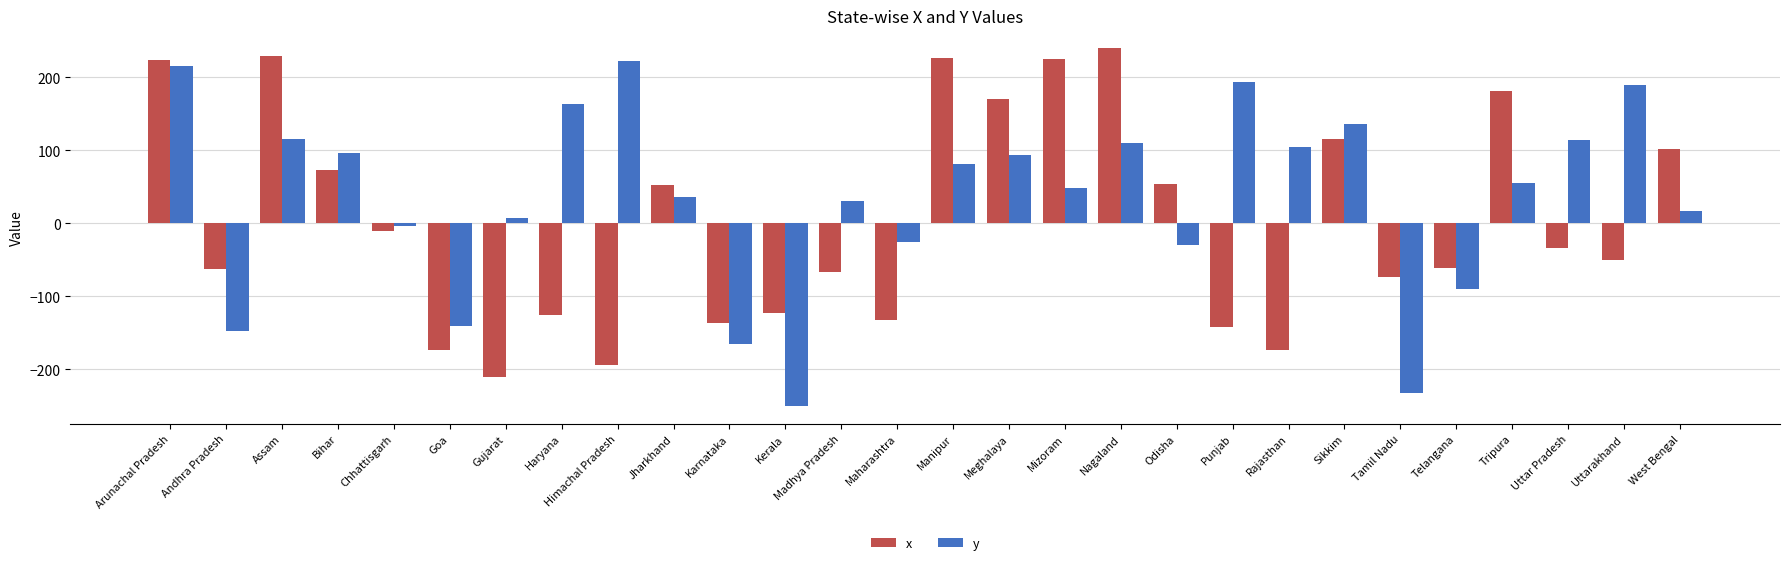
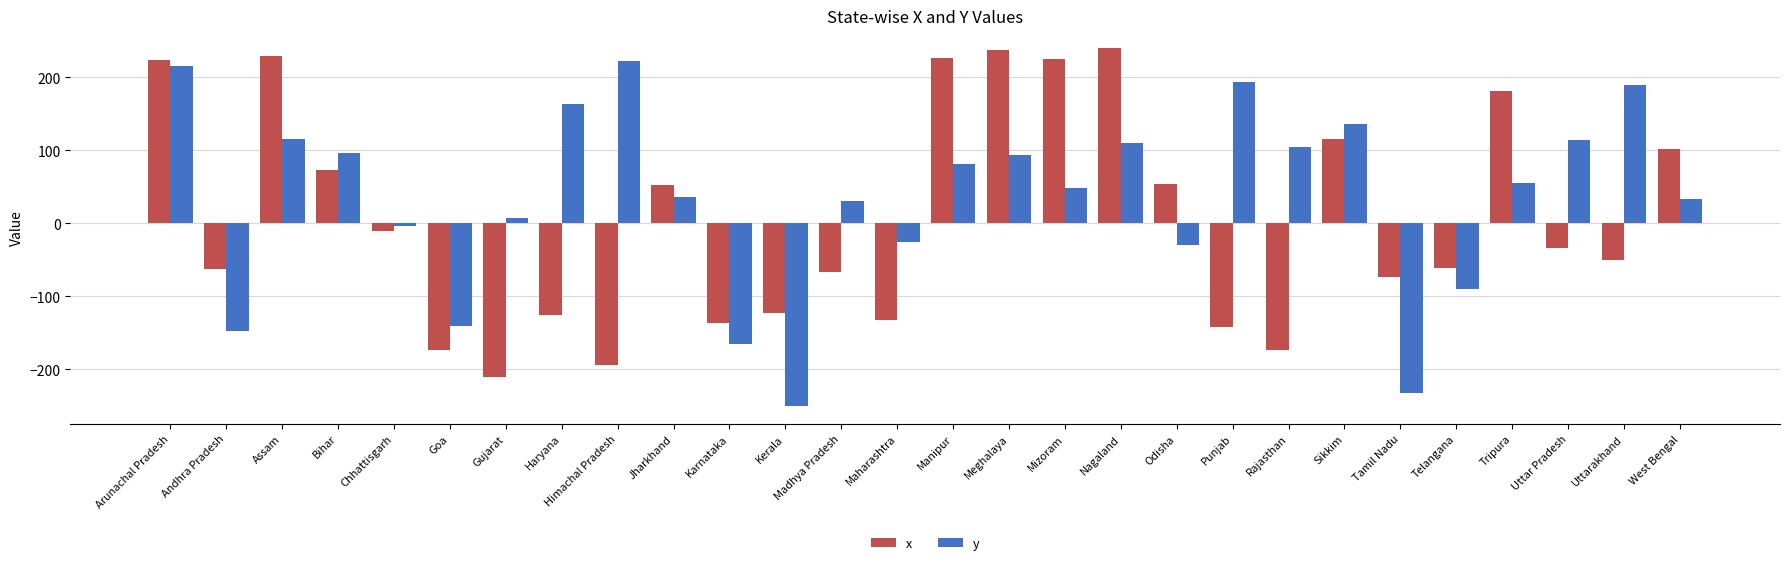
  {
    "x": {
      "Arunachal Pradesh": 220,
      "Andhra Pradesh": -60,
      "Assam": 230,
      "Bihar": 70,
      "Chhattisgarh": -10,
      "Goa": -170,
      "Gujarat": -210,
      "Haryana": -130,
      "Himachal Pradesh": -190,
      "Jharkhand": 50,
      "Karnataka": -140,
      "Kerala": -120,
      "Madhya Pradesh": -70,
      "Maharashtra": -130,
      "Manipur": 230,
-     "Meghalaya": 170,
+     "Meghalaya": 240,
      "Mizoram": 230,
      "Nagaland": 240,
      "Odisha": 50,
      "Punjab": -140,
      "Rajasthan": -170,
      "Sikkim": 120,
      "Tamil Nadu": -70,
      "Telangana": -60,
      "Tripura": 180,
      "Uttar Pradesh": -30,
      "Uttarakhand": -50,
      "West Bengal": 100
    },
    "y": {
      "Arunachal Pradesh": 220,
      "Andhra Pradesh": -150,
      "Assam": 120,
      "Bihar": 100,
      "Goa": -140,
      "Gujarat": 10,
      "Haryana": 160,
      "Himachal Pradesh": 220,
      "Jharkhand": 40,
      "Karnataka": -170,
      "Kerala": -250,
      "Madhya Pradesh": 30,
      "Maharashtra": -30,
      "Manipur": 80,
      "Meghalaya": 90,
      "Mizoram": 50,
      "Nagaland": 110,
      "Odisha": -30,
      "Punjab": 190,
      "Rajasthan": 100,
      "Sikkim": 140,
      "Tamil Nadu": -230,
      "Telangana": -90,
      "Tripura": 60,
      "Uttar Pradesh": 110,
      "Uttarakhand": 190,
-     "West Bengal": 20
+     "West Bengal": 30
    }
  }
